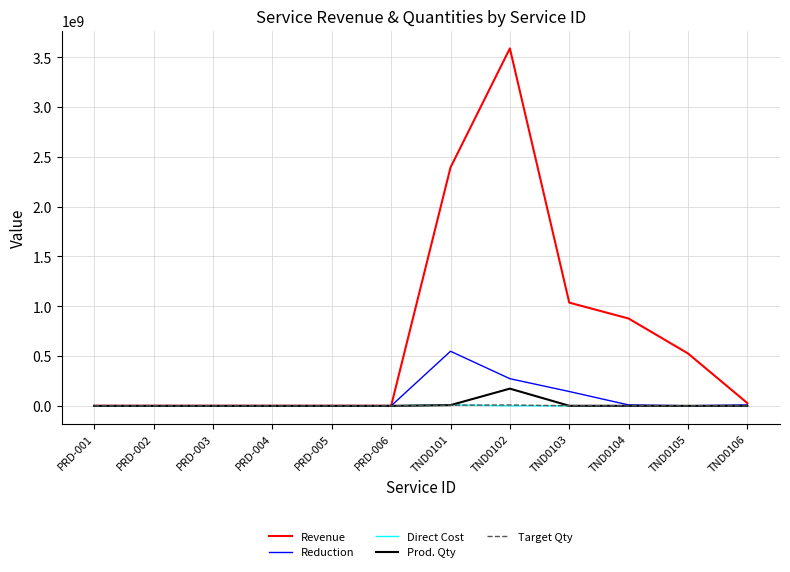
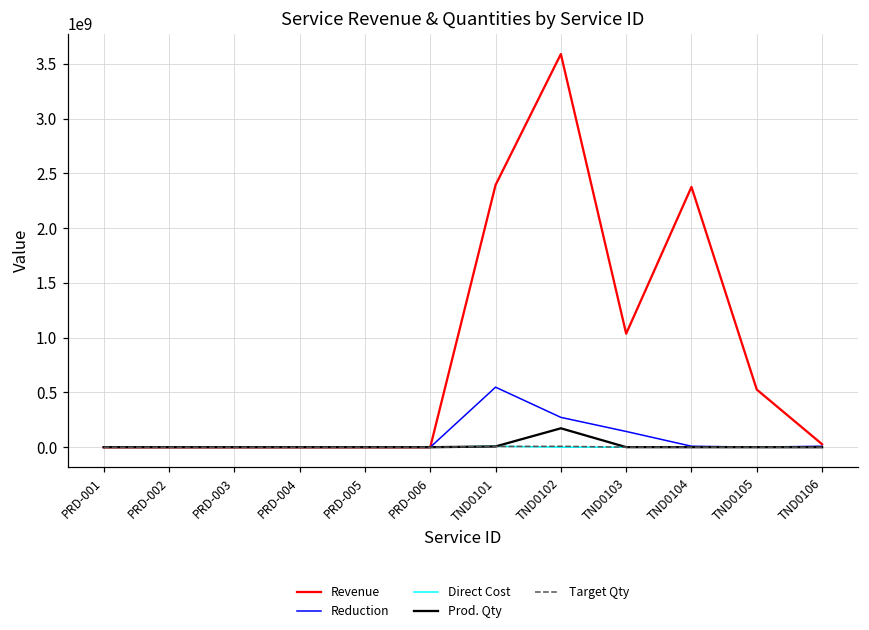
  {
    "Revenue": {
      "TND0101": 2400000000,
      "TND0102": 3600000000,
      "TND0103": 1000000000,
-     "TND0104": 900000000,
+     "TND0104": 2400000000,
      "TND0105": 500000000
    },
    "Reduction": {
      "TND0101": 500000000,
      "TND0102": 300000000,
      "TND0103": 100000000
    },
    "Prod. Qty": {
      "TND0102": 200000000
    }
  }
